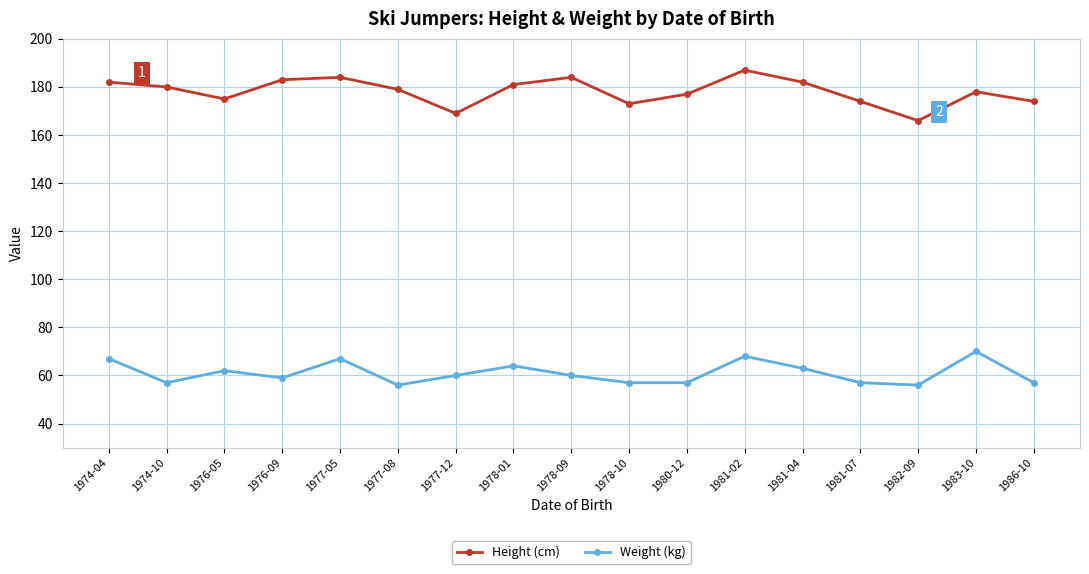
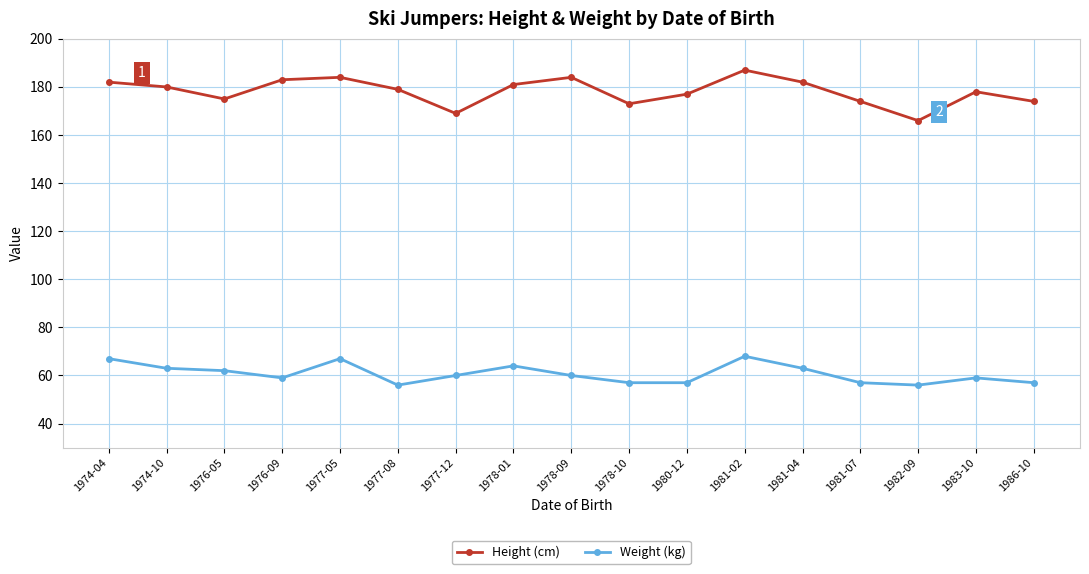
  {
    "Height (cm)": {
      "1974-04": 182,
      "1976-05": 175,
      "1976-09": 183,
      "1977-05": 184,
      "1977-08": 179,
      "1977-12": 169,
      "1978-01": 181,
      "1978-09": 184,
      "1978-10": 173,
      "1980-12": 177,
      "1981-02": 187,
      "1981-04": 182,
      "1981-07": 174,
      "1983-10": 178,
      "1986-10": 174
    },
    "Weight (kg)": {
      "1974-04": 67,
-     "1974-10": 57,
+     "1974-10": 63,
      "1976-05": 62,
      "1976-09": 59,
      "1977-05": 67,
      "1977-08": 56,
      "1977-12": 60,
      "1978-01": 64,
      "1978-09": 60,
      "1978-10": 57,
      "1980-12": 57,
      "1981-02": 68,
      "1981-04": 63,
      "1981-07": 57,
      "1982-09": 56,
-     "1983-10": 70,
+     "1983-10": 59,
      "1986-10": 57
    }
  }
